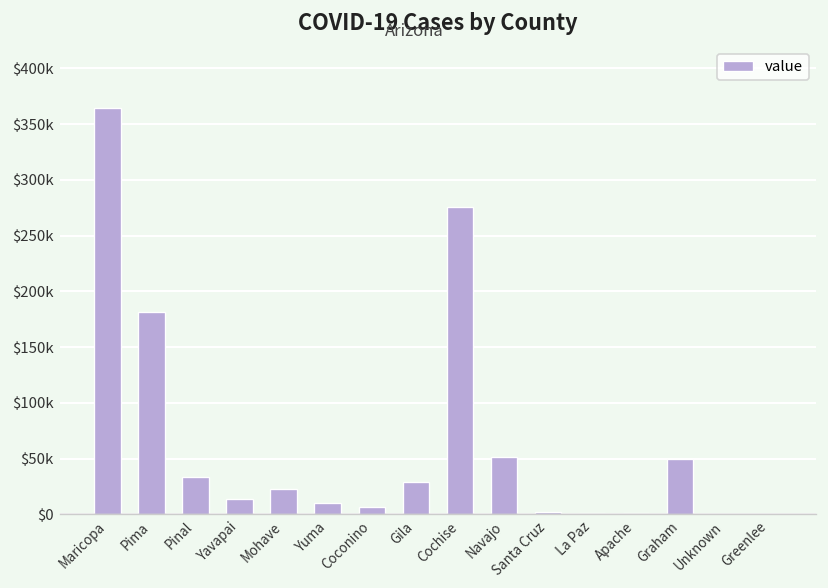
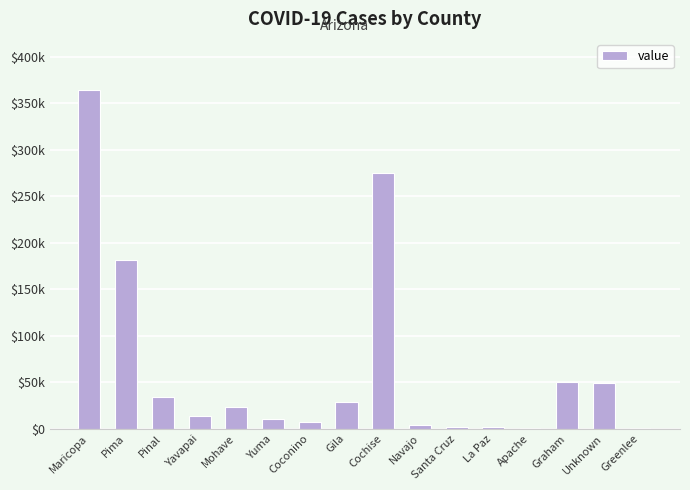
  {
    "Maricopa": "$360000",
    "Pima": "$180000",
    "Pinal": "$30000",
    "Yavapai": "$10000",
    "Mohave": "$20000",
    "Yuma": "$10000",
    "Coconino": "$10000",
    "Gila": "$30000",
    "Cochise": "$280000",
-   "Navajo": "$50000",
+   "Navajo": "$0",
    "Graham": "$50000",
-   "Unknown": "$0"
+   "Unknown": "$50000"
  }
